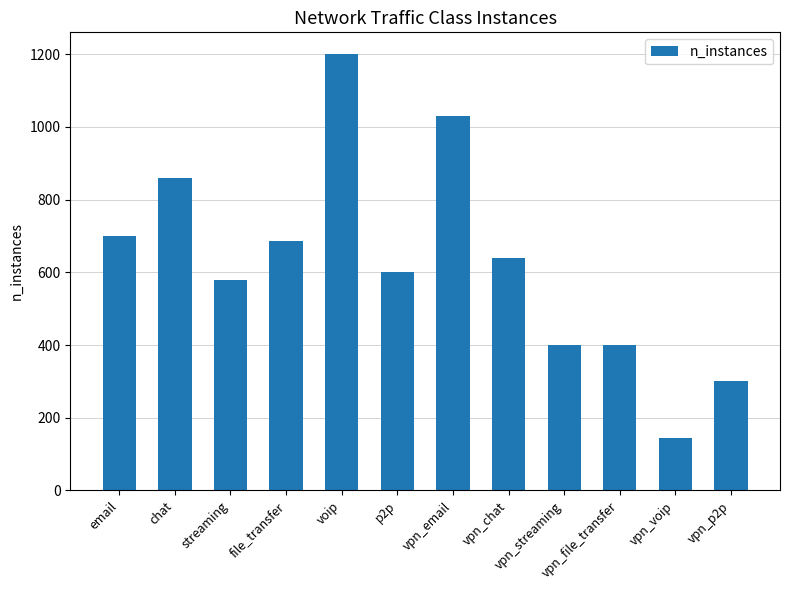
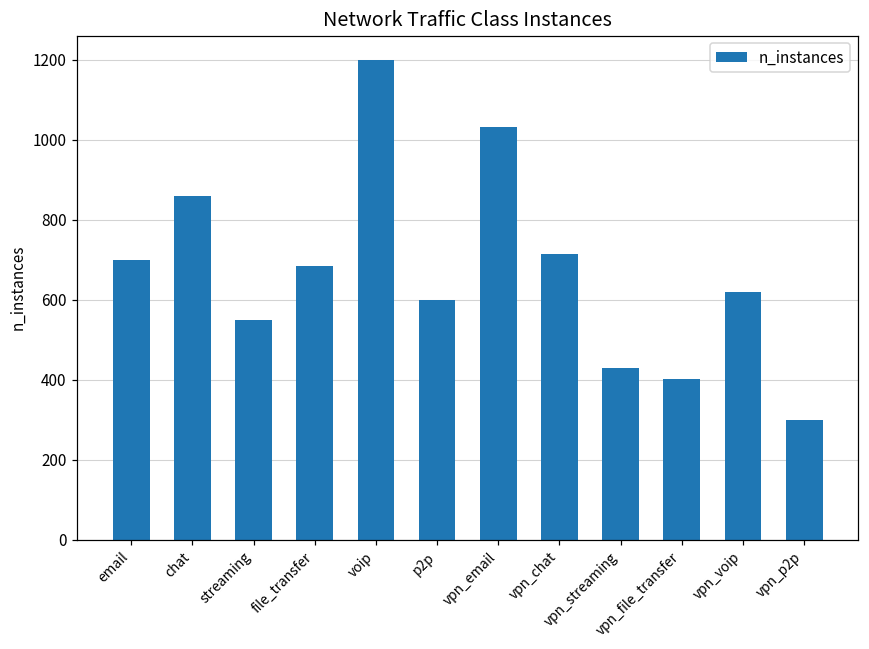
  {
    "email": 700,
    "chat": 860,
-   "streaming": 580,
+   "streaming": 550,
    "file_transfer": 690,
    "voip": 1200,
    "p2p": 600,
    "vpn_email": 1030,
-   "vpn_chat": 640,
-   "vpn_streaming": 400,
+   "vpn_chat": 720,
+   "vpn_streaming": 430,
    "vpn_file_transfer": 400,
-   "vpn_voip": 140,
+   "vpn_voip": 620,
    "vpn_p2p": 300
  }
